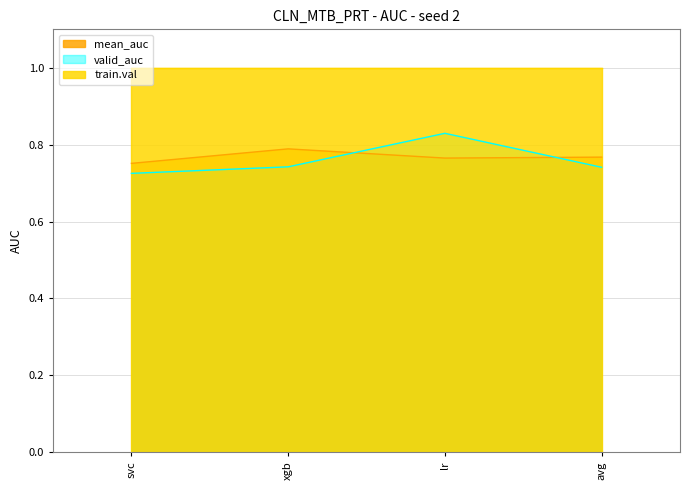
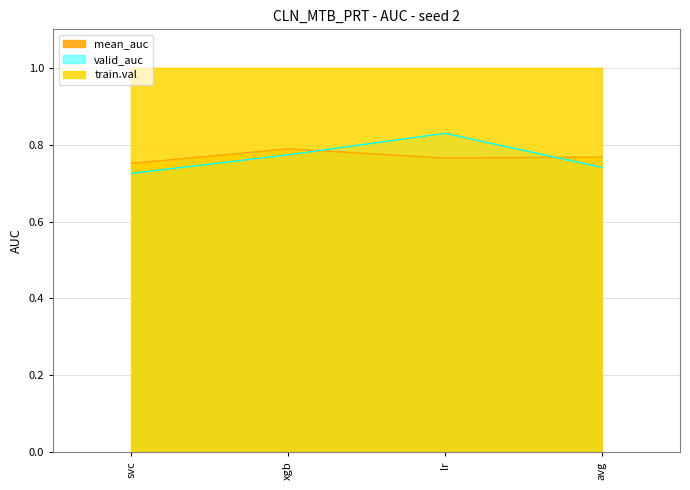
  {
    "valid_auc": {
      "svc": 0.73,
-     "xgb": 0.74,
+     "xgb": 0.77,
      "lr": 0.83,
      "avg": 0.74
    }
  }
